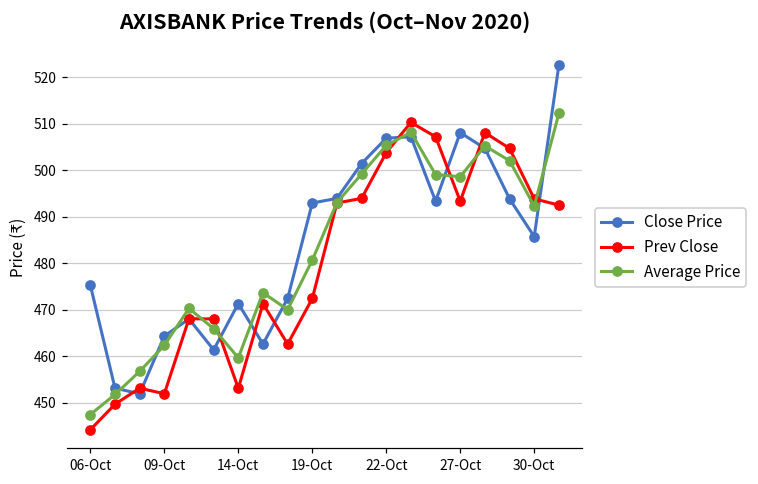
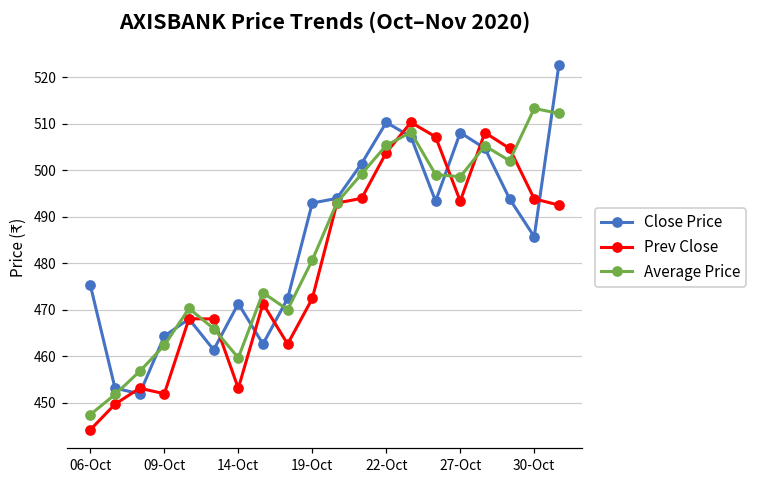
  {
    "Close Price": {
      "06-Oct": 475,
      "09-Oct": 464,
      "14-Oct": 471,
      "19-Oct": 493,
-     "22-Oct": 507,
+     "22-Oct": 510,
      "27-Oct": 508,
      "30-Oct": 486
    },
    "Prev Close": {
      "06-Oct": 444,
      "09-Oct": 452,
      "14-Oct": 453,
      "19-Oct": 472,
      "22-Oct": 504,
      "27-Oct": 493,
      "30-Oct": 494
    },
    "Average Price": {
      "06-Oct": 447,
      "09-Oct": 462,
      "14-Oct": 460,
      "19-Oct": 481,
      "22-Oct": 505,
      "27-Oct": 499,
-     "30-Oct": 492
+     "30-Oct": 513
    }
  }
